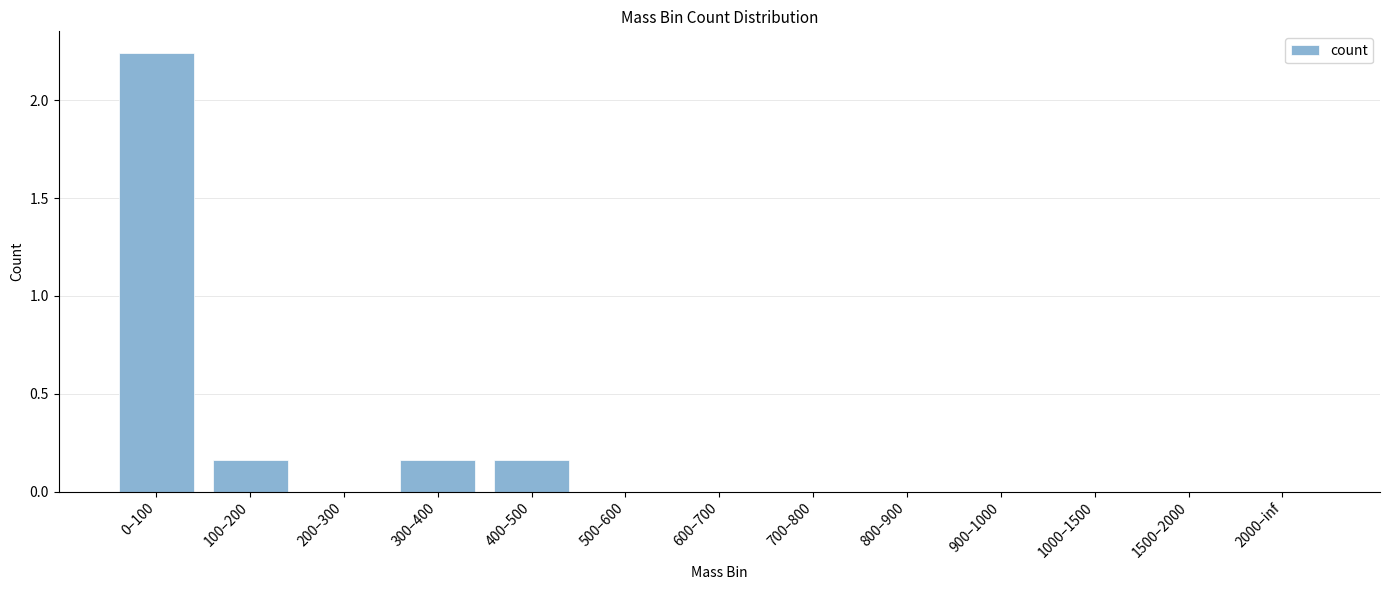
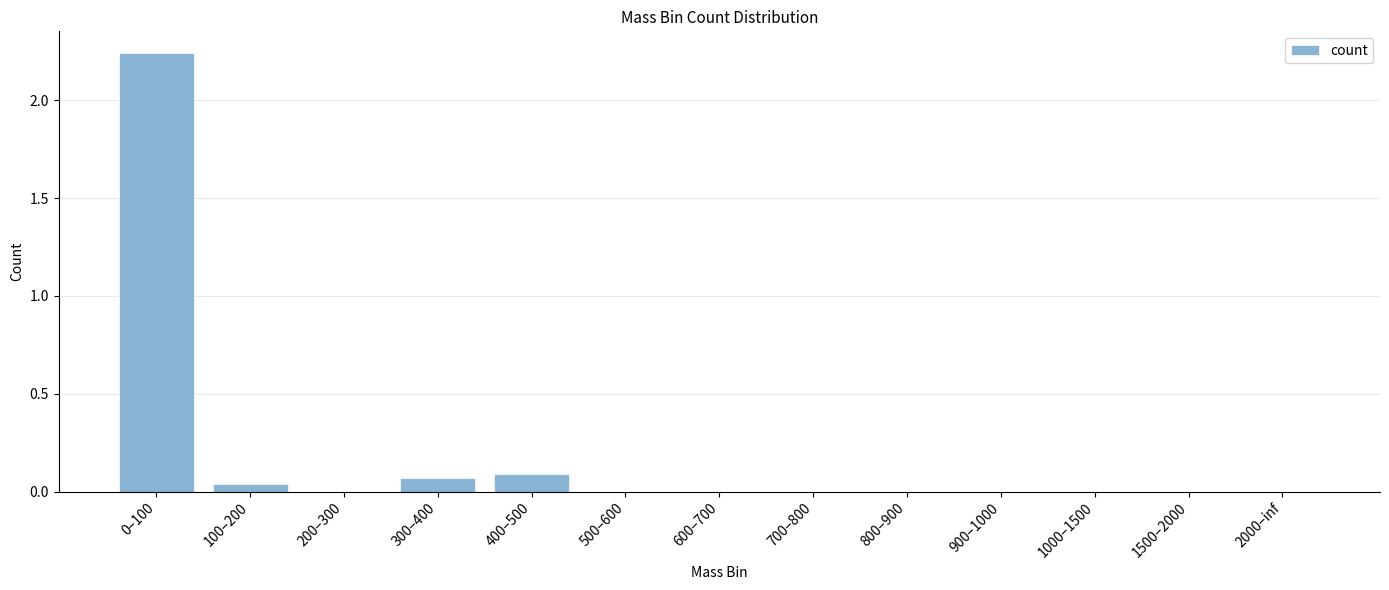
  {
    "0–100": 2.24,
-   "100–200": 0.16,
+   "100–200": 0.04,
    "200–300": 0.00,
-   "300–400": 0.16,
-   "400–500": 0.16,
+   "300–400": 0.07,
+   "400–500": 0.09,
    "500–600": 0.00,
    "600–700": 0.00,
    "700–800": 0.00,
    "800–900": 0.00,
    "900–1000": 0.00,
    "1000–1500": 0.00,
    "1500–2000": 0.00,
    "2000–inf": 0.00
  }
